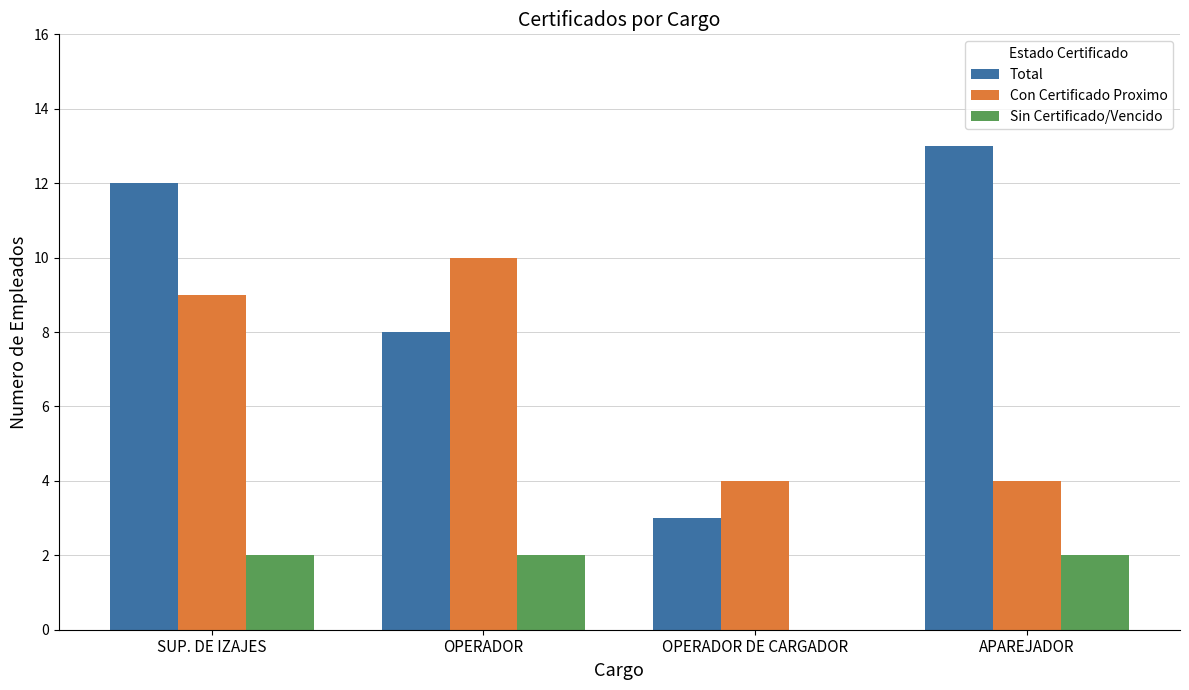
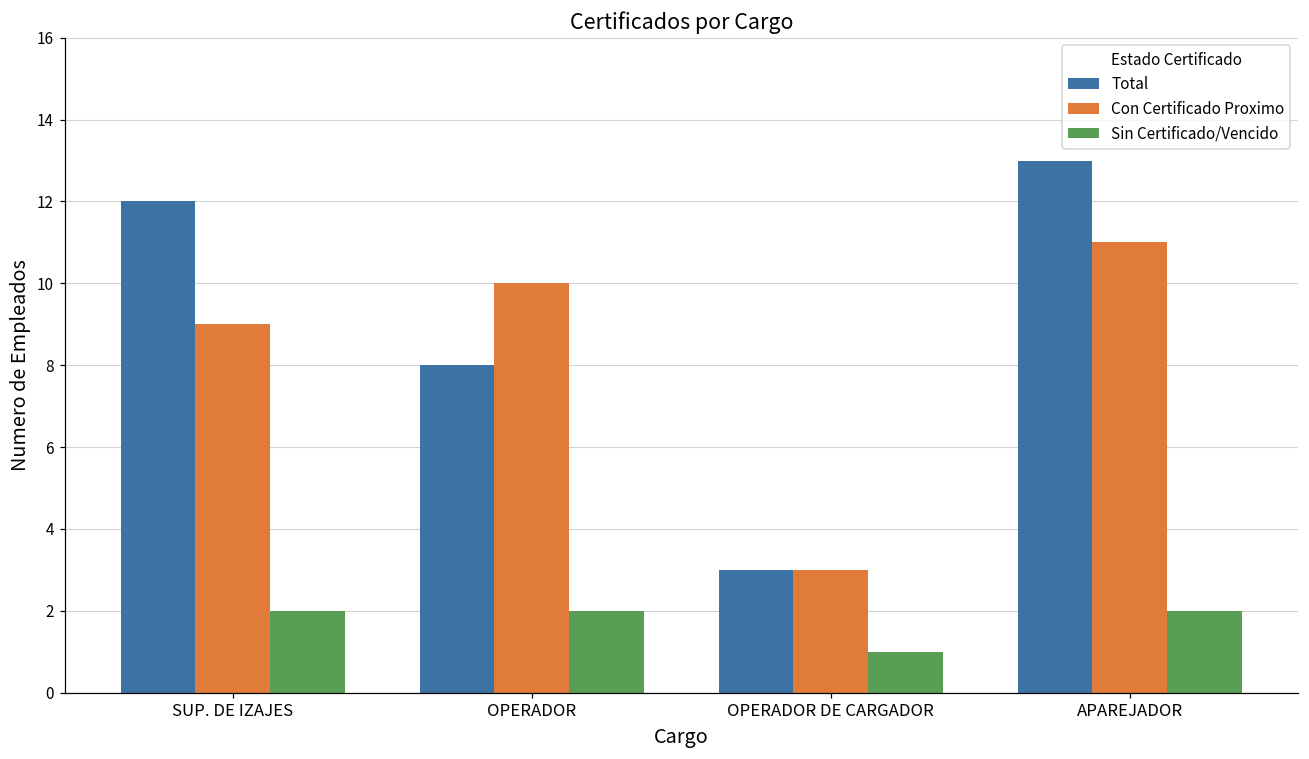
  {
    "Total": {
      "SUP. DE IZAJES": 12,
      "OPERADOR": 8,
      "OPERADOR DE CARGADOR": 3,
      "APAREJADOR": 13
    },
    "Con Certificado Proximo": {
      "SUP. DE IZAJES": 9,
      "OPERADOR": 10,
-     "OPERADOR DE CARGADOR": 4,
-     "APAREJADOR": 4
+     "OPERADOR DE CARGADOR": 3,
+     "APAREJADOR": 11
    },
    "Sin Certificado/Vencido": {
      "SUP. DE IZAJES": 2,
      "OPERADOR": 2,
-     "OPERADOR DE CARGADOR": 0,
+     "OPERADOR DE CARGADOR": 1,
      "APAREJADOR": 2
    }
  }
